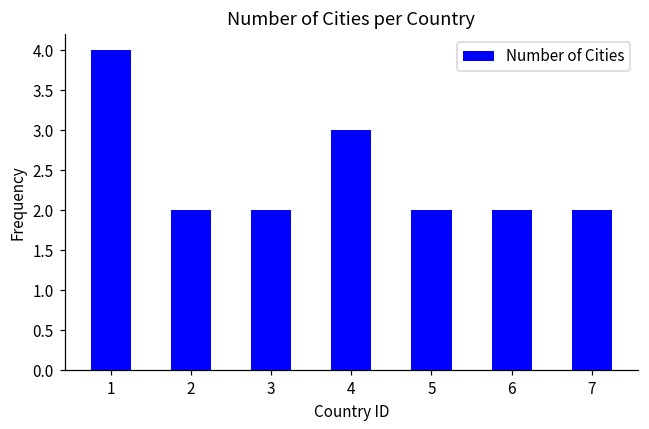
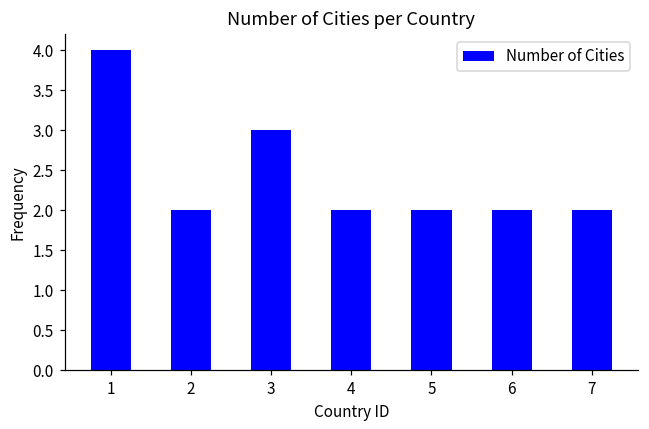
  {
    "1": 4,
    "2": 2,
-   "3": 2,
-   "4": 3,
+   "3": 3,
+   "4": 2,
    "5": 2,
    "6": 2,
    "7": 2
  }
